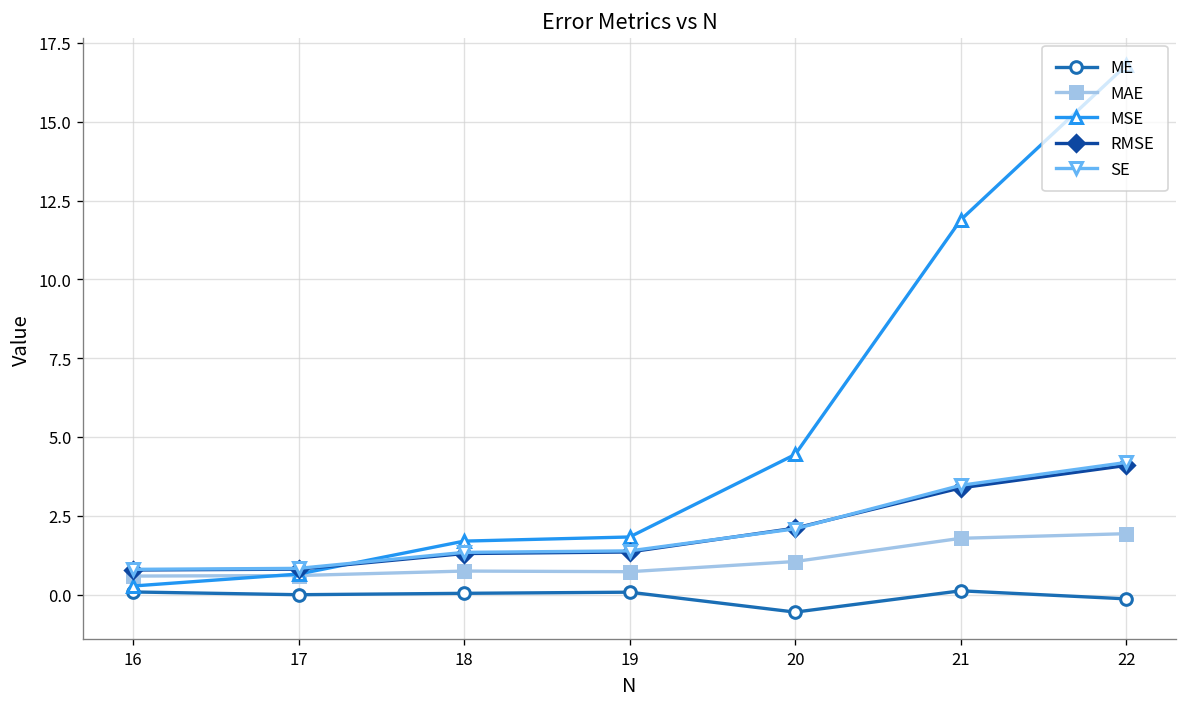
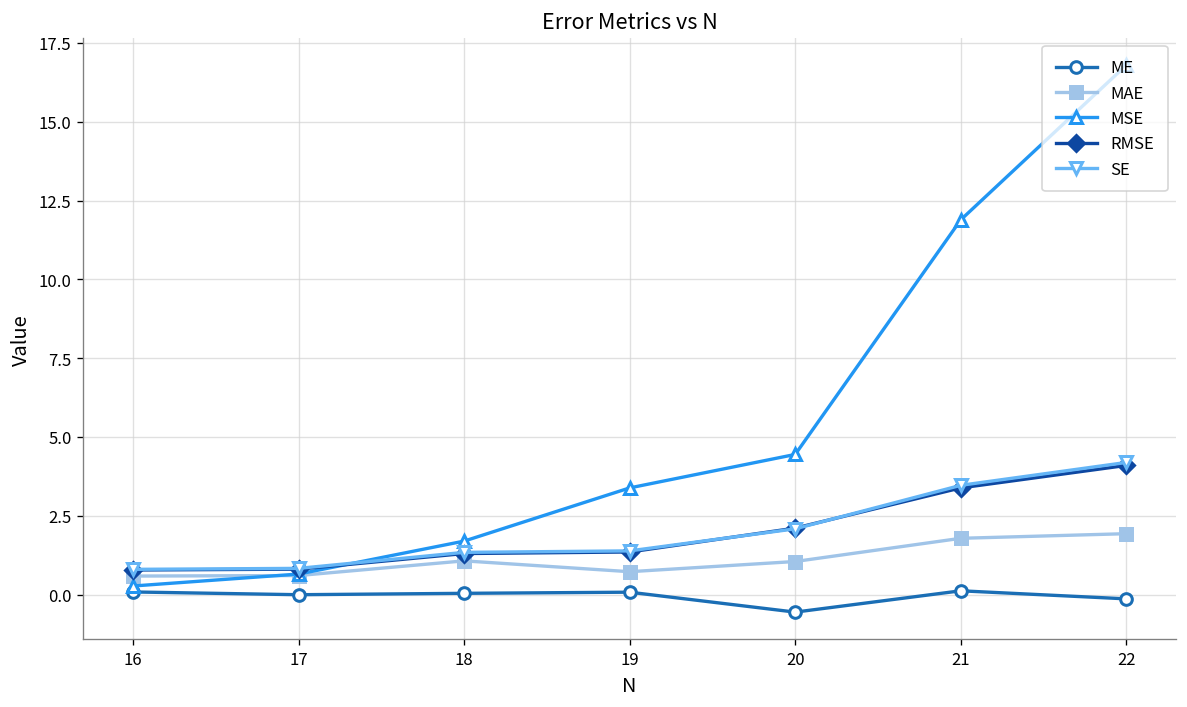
  {
    "MAE": {
      "16": 0.6,
-     "18": 0.7,
+     "18": 1.1,
      "19": 0.7,
      "20": 1.1,
      "21": 1.8,
      "22": 1.9
    },
    "MSE": {
      "16": 0.3,
      "18": 1.7,
-     "19": 1.8,
+     "19": 3.4,
      "20": 4.4,
      "21": 11.9
    }
  }
